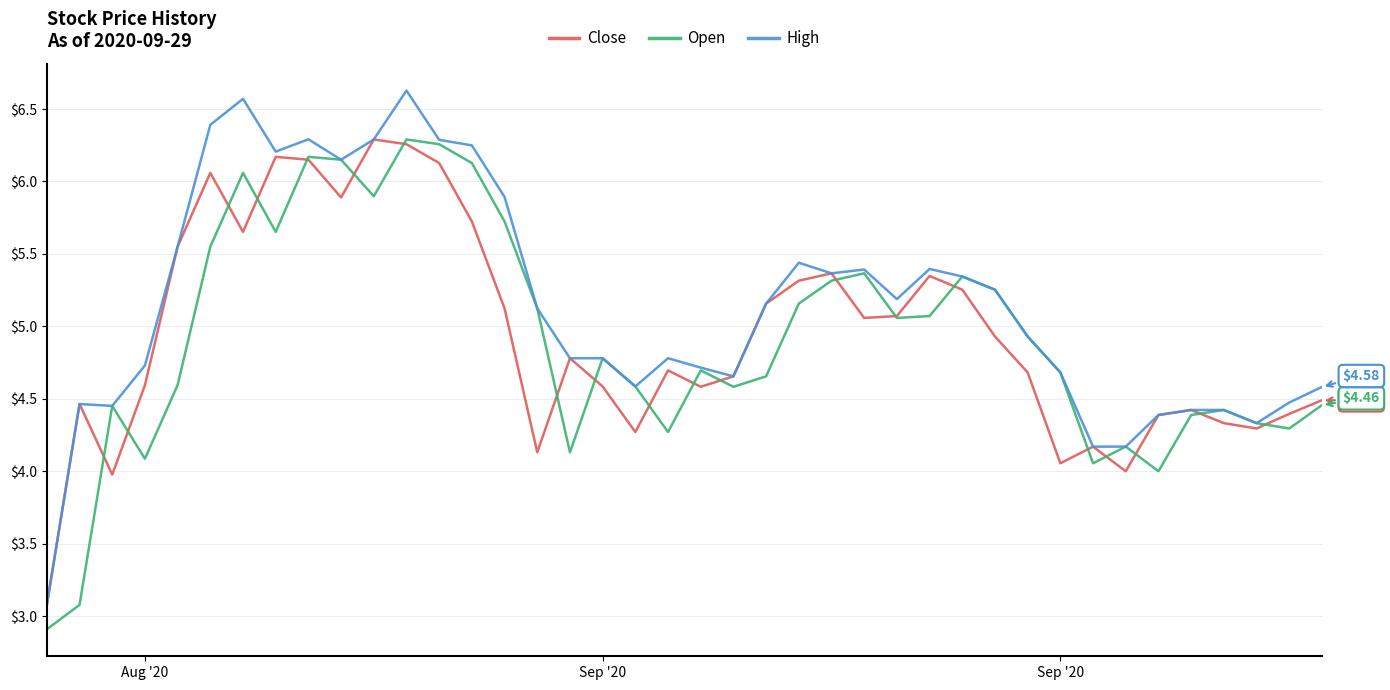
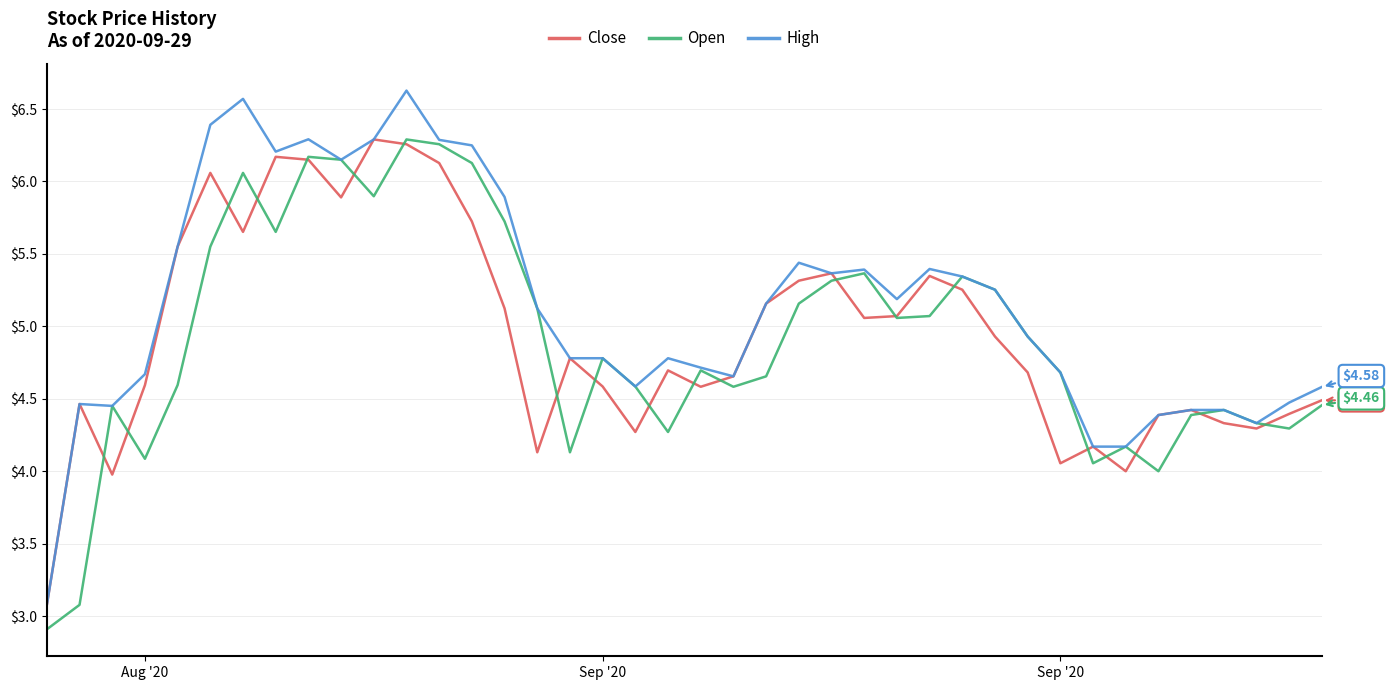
  {
    "Close": {
      "Aug '20": "$4.59"
    },
    "Open": {
      "Aug '20": "$4.09"
    },
    "High": {
-     "Aug '20": "$4.73"
+     "Aug '20": "$4.67"
    }
  }
